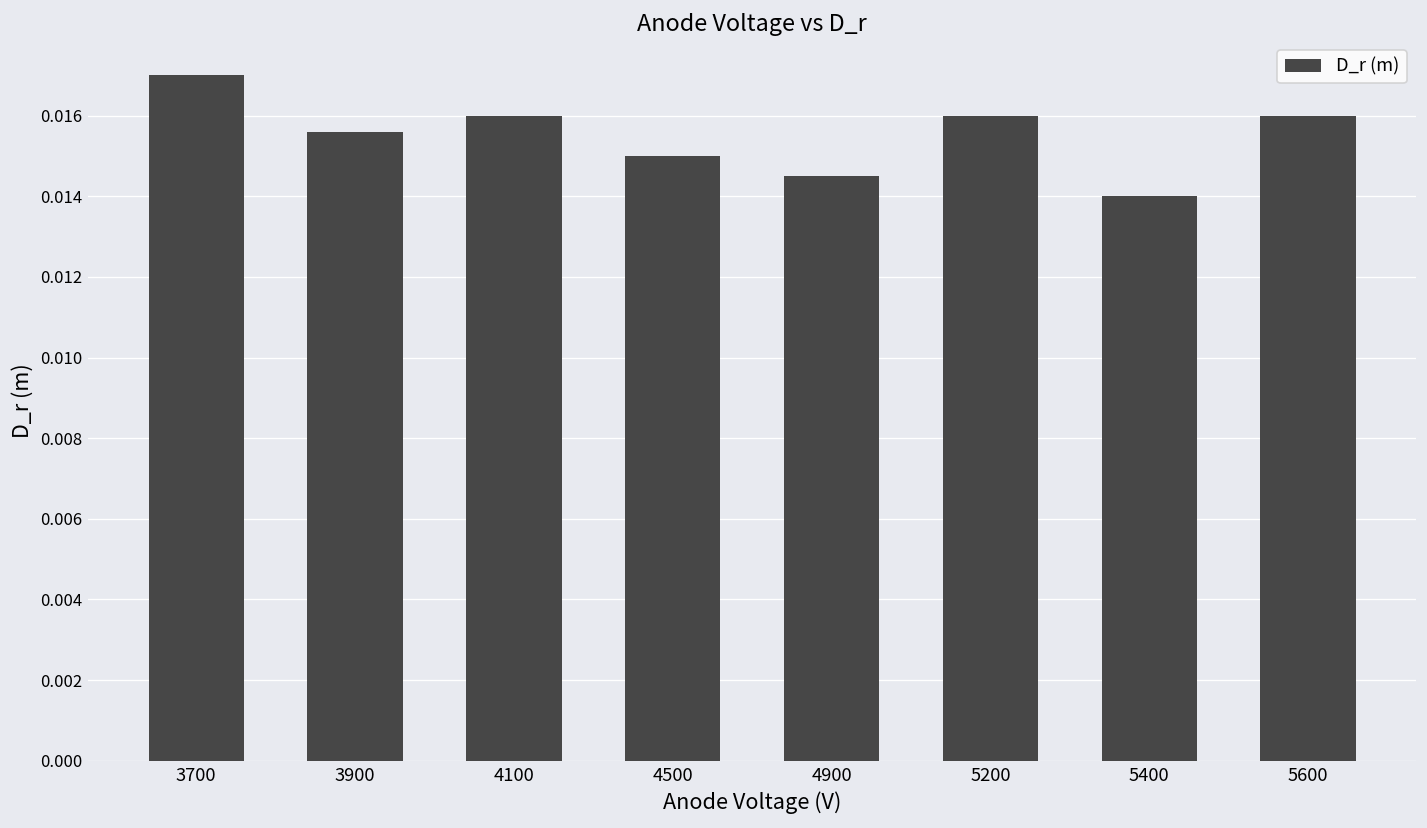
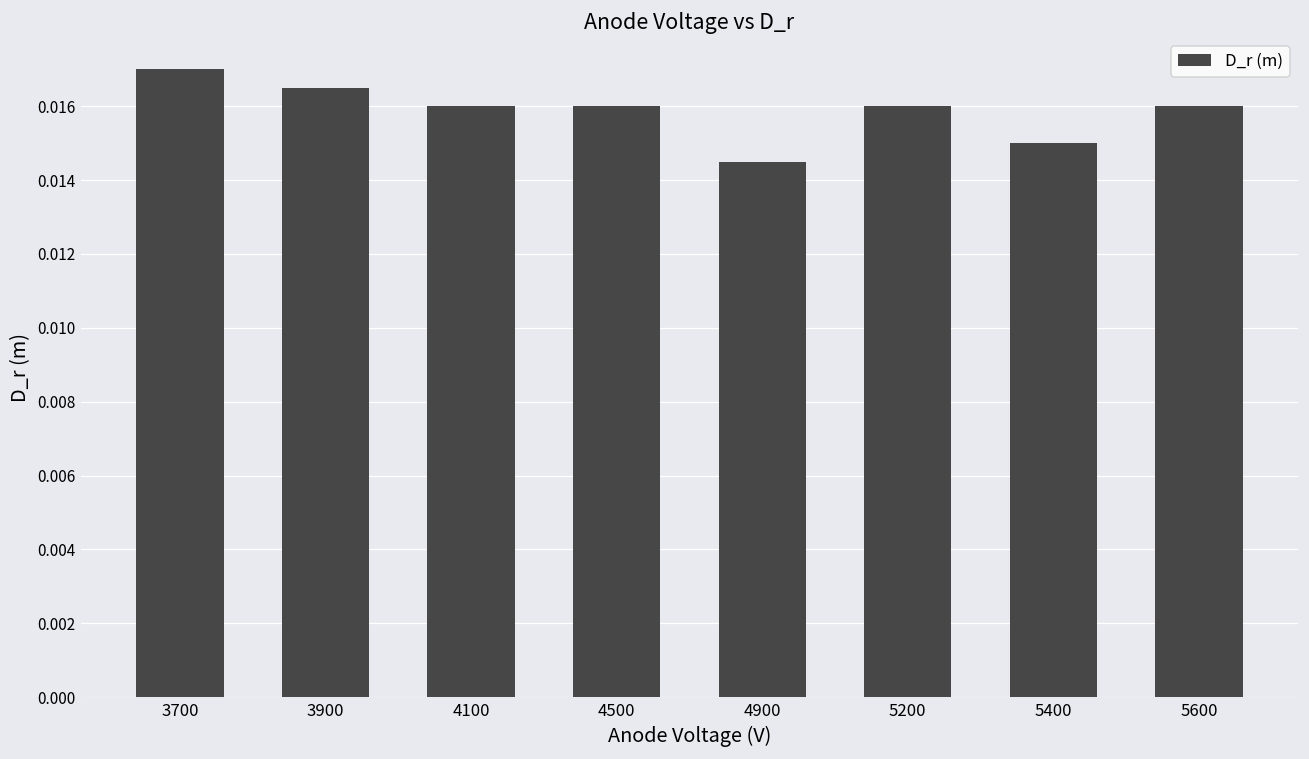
  {
    "3700": 0.0170,
-   "3900": 0.0156,
+   "3900": 0.0165,
    "4100": 0.0160,
-   "4500": 0.015,
+   "4500": 0.016,
    "4900": 0.0145,
    "5200": 0.0160,
-   "5400": 0.014,
+   "5400": 0.015,
    "5600": 0.0160
  }
